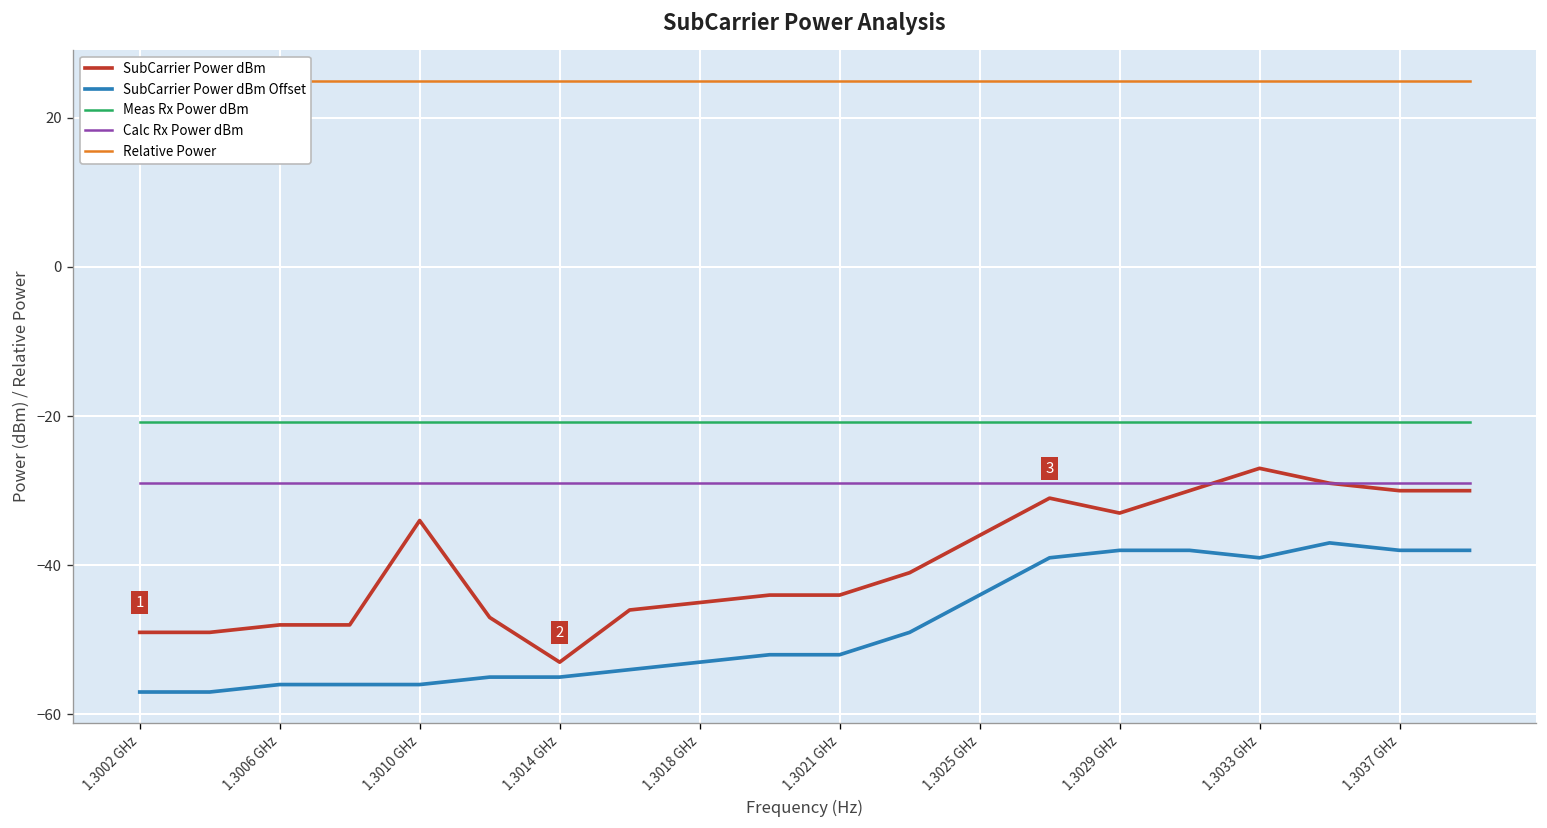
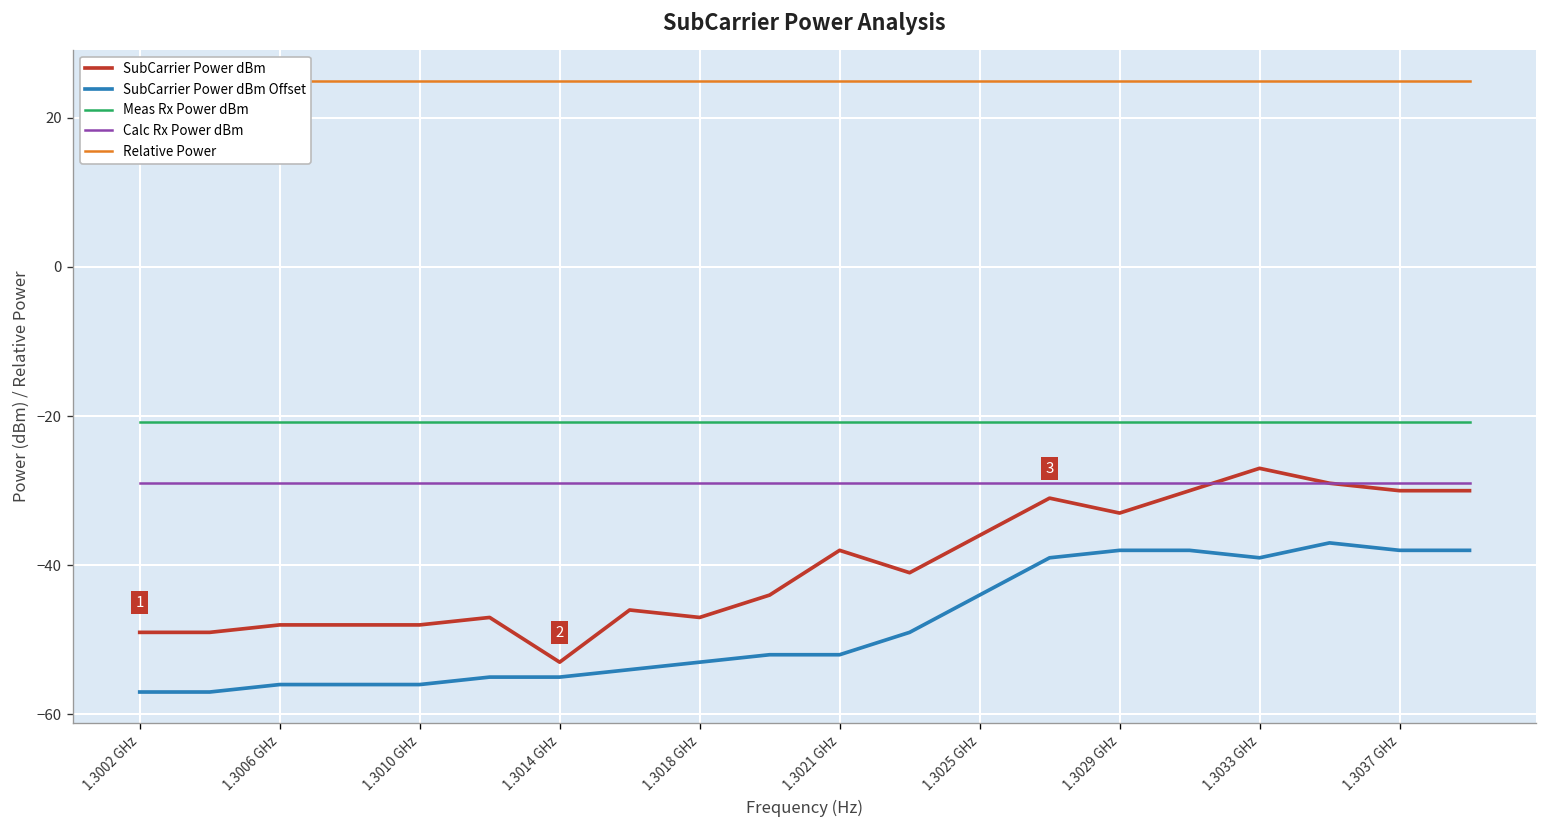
  {
    "SubCarrier Power dBm": {
      "1.3006 GHz": -48,
-     "1.3010 GHz": -34,
-     "1.3018 GHz": -45,
-     "1.3021 GHz": -44,
+     "1.3010 GHz": -48,
+     "1.3018 GHz": -47,
+     "1.3021 GHz": -38,
      "1.3025 GHz": -36,
      "1.3029 GHz": -33,
      "1.3033 GHz": -27,
      "1.3037 GHz": -30
    },
    "SubCarrier Power dBm Offset": {
      "1.3002 GHz": -57,
      "1.3006 GHz": -56,
      "1.3010 GHz": -56,
      "1.3014 GHz": -55,
      "1.3018 GHz": -53,
      "1.3021 GHz": -52,
      "1.3025 GHz": -44,
      "1.3029 GHz": -38,
      "1.3033 GHz": -39,
      "1.3037 GHz": -38
    },
    "Meas Rx Power dBm": {
      "1.3002 GHz": -21,
      "1.3006 GHz": -21,
      "1.3010 GHz": -21,
      "1.3014 GHz": -21,
      "1.3018 GHz": -21,
      "1.3021 GHz": -21,
      "1.3025 GHz": -21,
      "1.3029 GHz": -21,
      "1.3033 GHz": -21,
      "1.3037 GHz": -21
    },
    "Calc Rx Power dBm": {
      "1.3002 GHz": -29,
      "1.3006 GHz": -29,
      "1.3010 GHz": -29,
      "1.3014 GHz": -29,
      "1.3018 GHz": -29,
      "1.3021 GHz": -29,
      "1.3025 GHz": -29,
      "1.3029 GHz": -29,
      "1.3033 GHz": -29,
      "1.3037 GHz": -29
    },
    "Relative Power": {
      "1.3010 GHz": 25,
      "1.3014 GHz": 25,
      "1.3018 GHz": 25,
      "1.3021 GHz": 25,
      "1.3025 GHz": 25,
      "1.3029 GHz": 25,
      "1.3033 GHz": 25,
      "1.3037 GHz": 25
    }
  }
